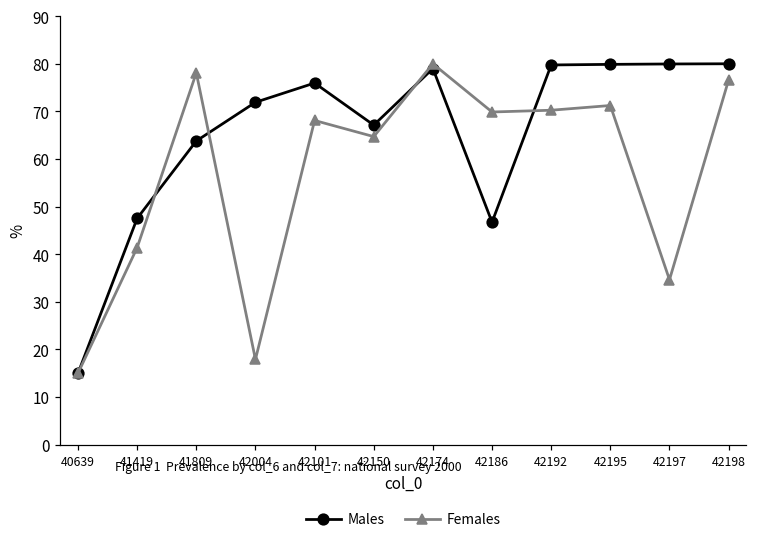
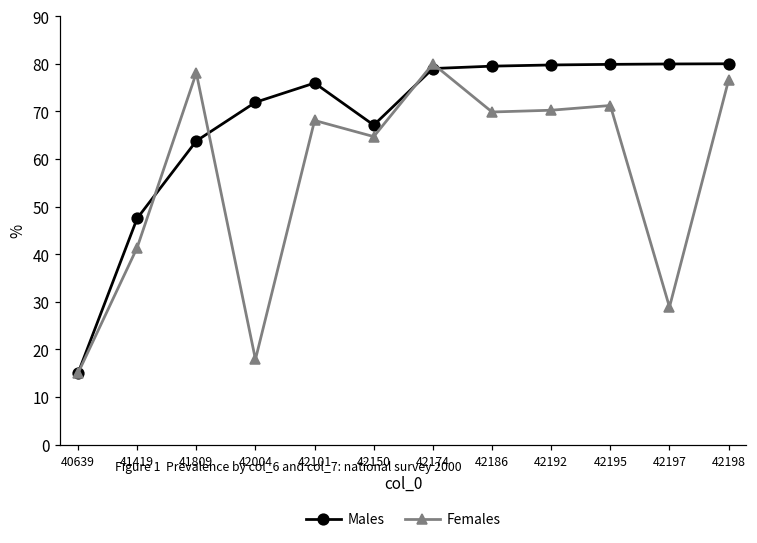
  {
    "Males": {
      "41419": 48,
      "41809": 64,
      "42004": 72,
      "42101": 76,
      "42150": 67,
      "42174": 79,
-     "42186": 47,
+     "42186": 79,
      "42192": 80,
      "42195": 80,
      "42197": 80,
      "42198": 80
    },
    "Females": {
      "41419": 41,
      "41809": 78,
      "42004": 18,
      "42101": 68,
      "42150": 65,
      "42174": 80,
      "42186": 70,
      "42192": 70,
      "42195": 71,
-     "42197": 35,
+     "42197": 29,
      "42198": 77
    }
  }
